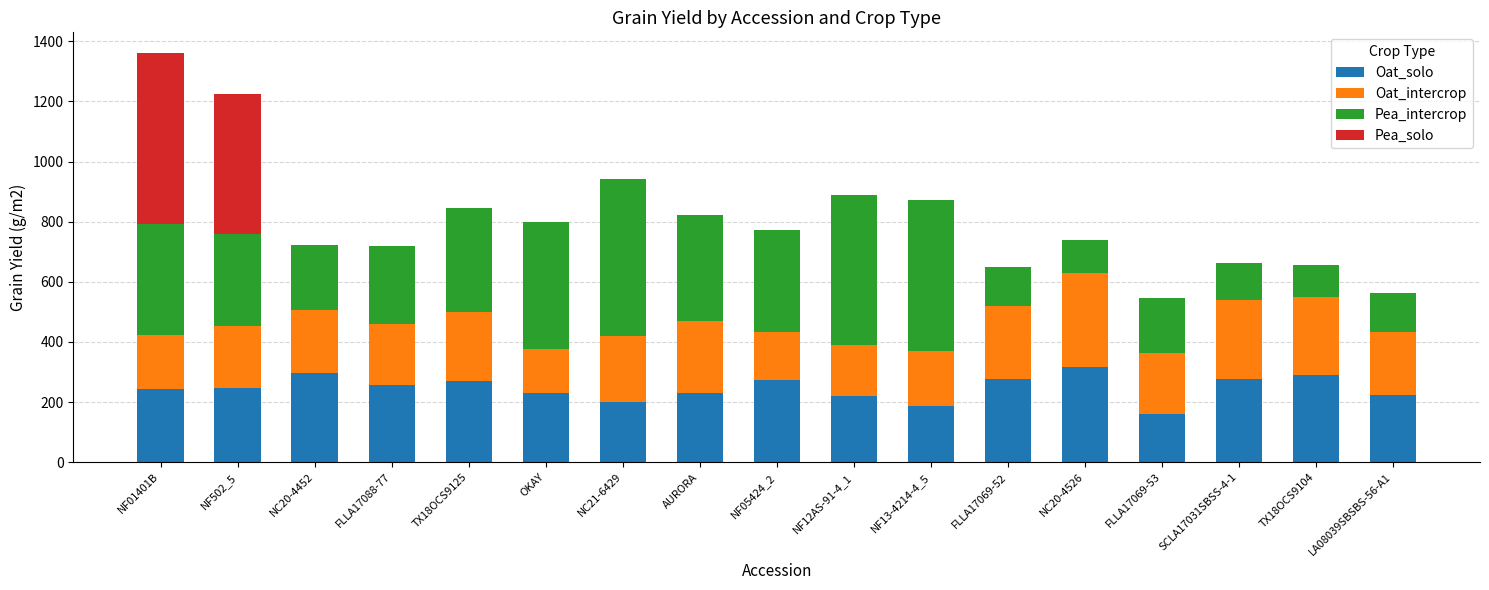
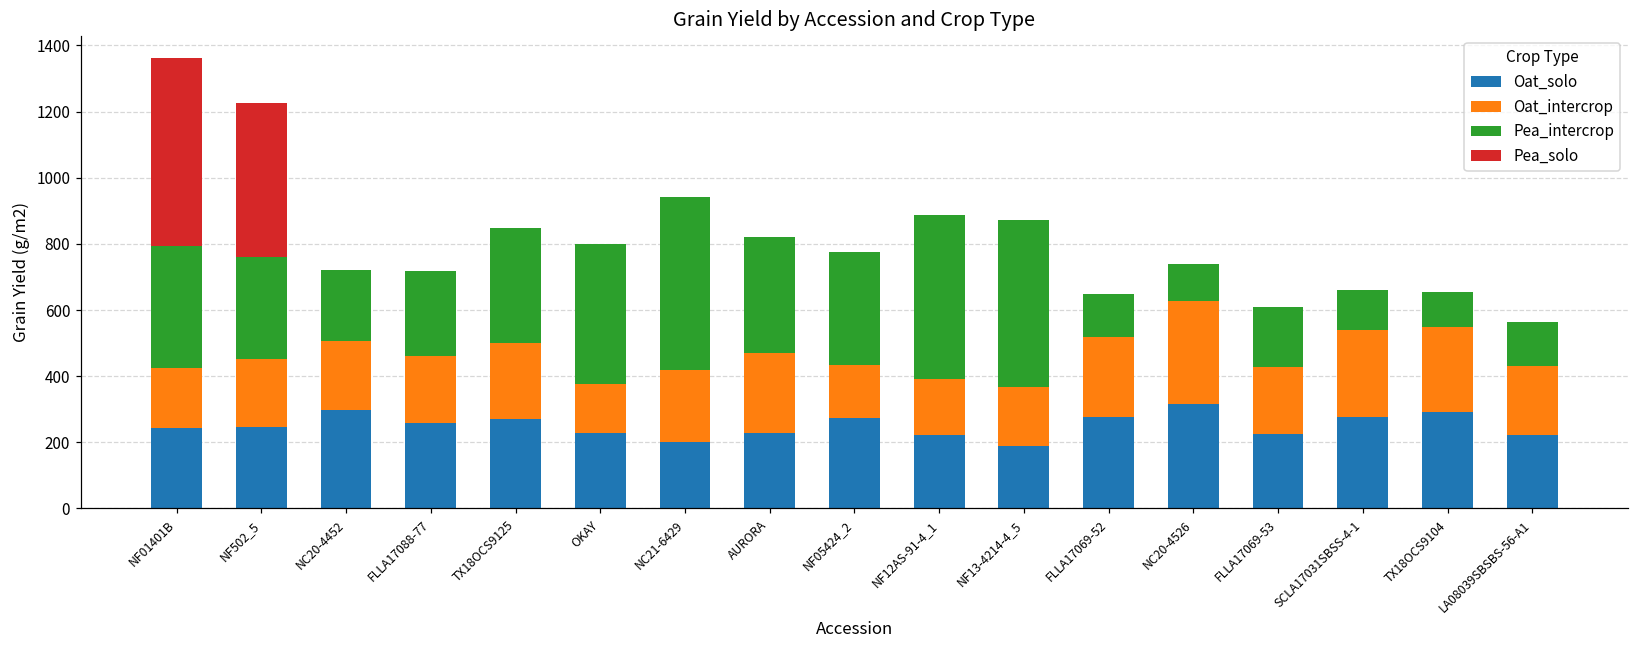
  {
    "Oat_solo": {
      "NF01401B": 240,
      "NF502_5": 250,
      "NC20-4452": 300,
      "FLLA17088-77": 260,
      "TX18OCS9125": 270,
      "OKAY": 230,
      "NC21-6429": 200,
      "AURORA": 230,
      "NF05424_2": 270,
      "NF12AS-91-4_1": 220,
      "NF13-4214-4_5": 190,
      "FLLA17069-52": 280,
      "NC20-4526": 320,
-     "FLLA17069-53": 160,
+     "FLLA17069-53": 230,
      "SCLA17031SBSS-4-1": 280,
      "TX18OCS9104": 290,
      "LA08039SBSBS-56-A1": 220
    },
    "Oat_intercrop": {
      "NF01401B": 180,
      "NF502_5": 210,
      "NC20-4452": 210,
      "FLLA17088-77": 200,
      "TX18OCS9125": 230,
      "OKAY": 150,
      "NC21-6429": 220,
      "AURORA": 240,
      "NF05424_2": 160,
      "NF12AS-91-4_1": 170,
      "NF13-4214-4_5": 180,
      "FLLA17069-52": 240,
      "NC20-4526": 310,
      "FLLA17069-53": 200,
      "SCLA17031SBSS-4-1": 260,
      "TX18OCS9104": 260,
      "LA08039SBSBS-56-A1": 210
    },
    "Pea_intercrop": {
      "NF01401B": 370,
      "NF502_5": 310,
      "NC20-4452": 220,
      "FLLA17088-77": 260,
      "TX18OCS9125": 350,
      "OKAY": 420,
      "NC21-6429": 520,
      "AURORA": 350,
      "NF05424_2": 340,
      "NF12AS-91-4_1": 500,
      "NF13-4214-4_5": 500,
      "FLLA17069-52": 130,
      "NC20-4526": 110,
      "FLLA17069-53": 180,
      "SCLA17031SBSS-4-1": 120,
      "TX18OCS9104": 110,
      "LA08039SBSBS-56-A1": 130
    },
    "Pea_solo": {
      "NF01401B": 570,
      "NF502_5": 470,
      "NC20-4452": 0,
      "FLLA17088-77": 0,
      "TX18OCS9125": 0,
      "OKAY": 0,
      "NC21-6429": 0,
      "AURORA": 0,
      "NF05424_2": 0,
      "NF12AS-91-4_1": 0,
      "NF13-4214-4_5": 0,
      "FLLA17069-52": 0,
      "NC20-4526": 0,
      "FLLA17069-53": 0,
      "SCLA17031SBSS-4-1": 0,
      "TX18OCS9104": 0,
      "LA08039SBSBS-56-A1": 0
    }
  }
